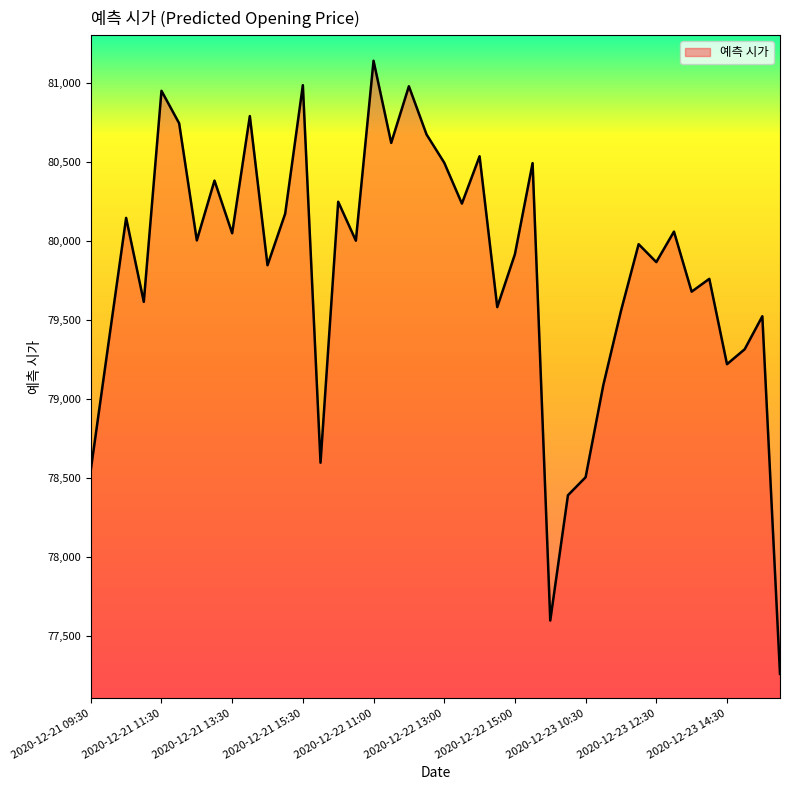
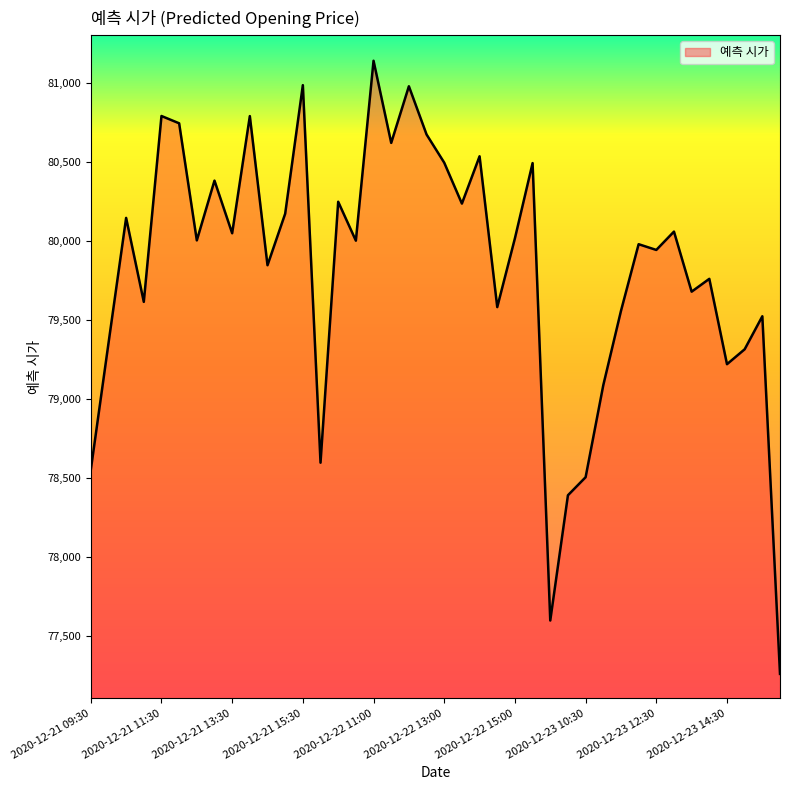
  {
    "2020-12-21 09:30": "78,550",
-   "2020-12-21 11:30": "80,950",
+   "2020-12-21 11:30": "80,790",
    "2020-12-21 13:30": "80,050",
    "2020-12-21 15:30": "80,990",
    "2020-12-22 11:00": "81,140",
    "2020-12-22 13:00": "80,500",
-   "2020-12-22 15:00": "79,920",
+   "2020-12-22 15:00": "80,020",
    "2020-12-23 10:30": "78,510",
-   "2020-12-23 12:30": "79,870",
+   "2020-12-23 12:30": "79,940",
    "2020-12-23 14:30": "79,220"
  }
